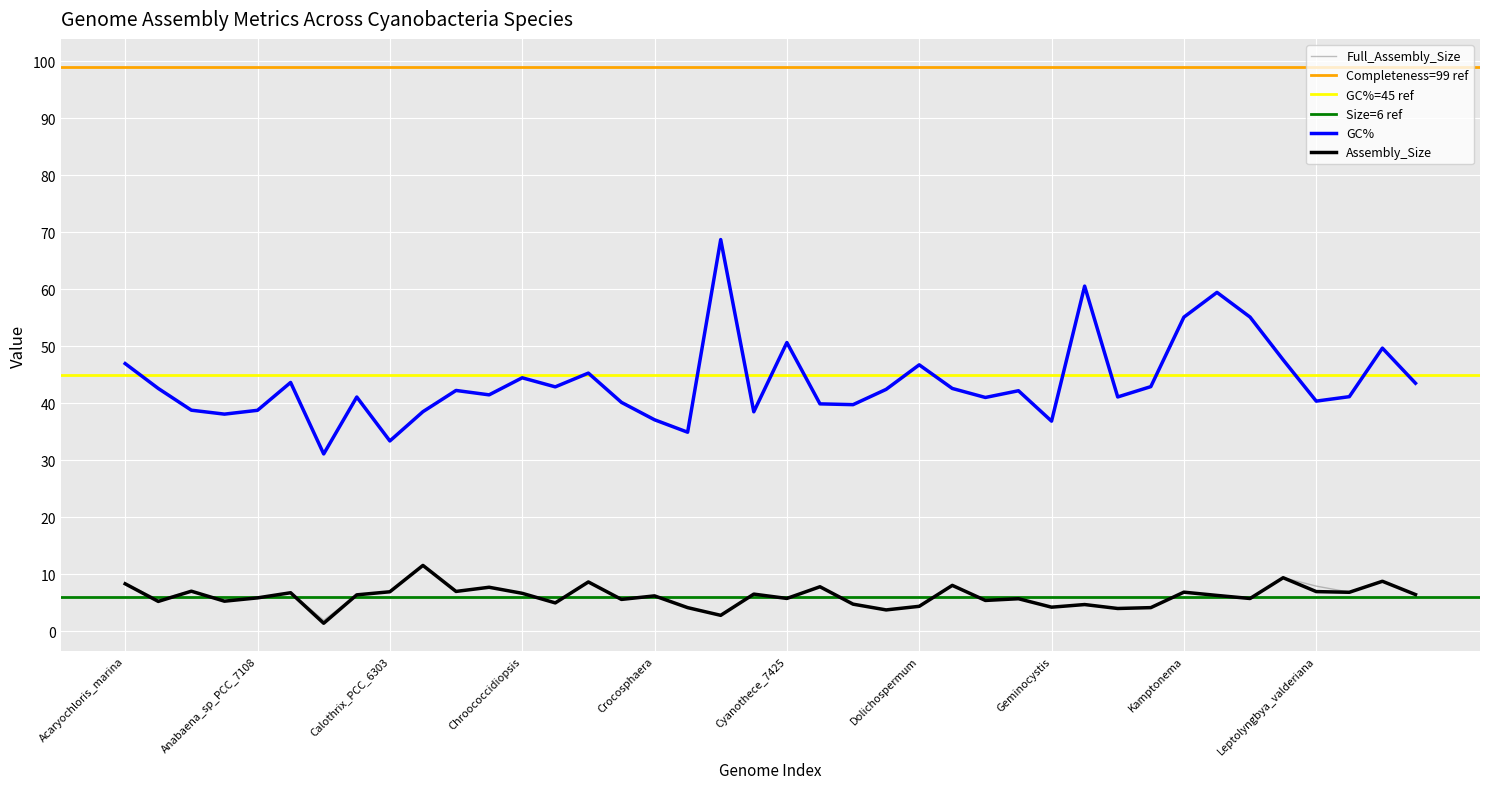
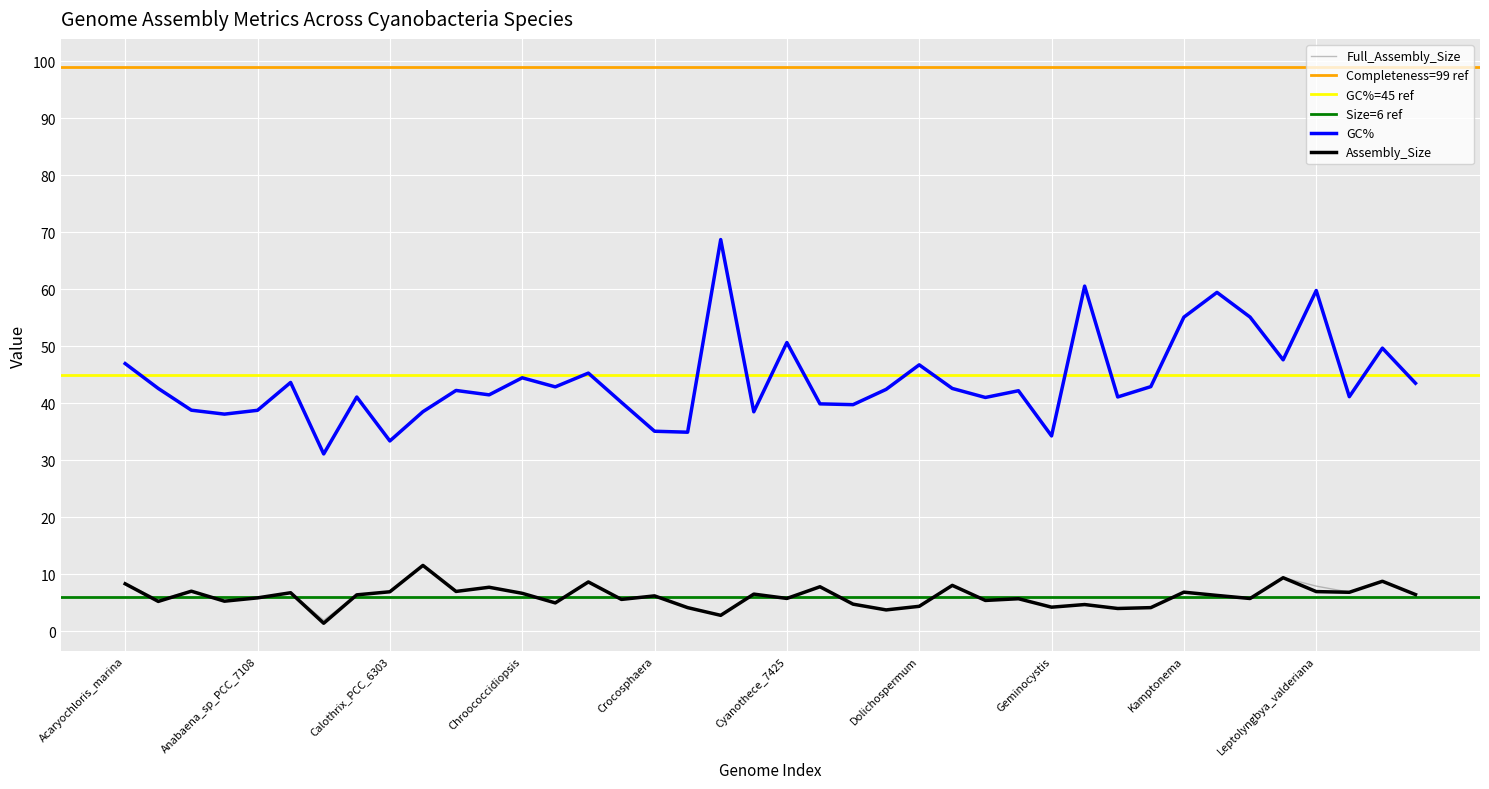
  {
    "GC%": {
      "Acaryochloris_marina": 47,
      "Anabaena_sp_PCC_7108": 39,
      "Calothrix_PCC_6303": 33,
      "Chroococcidiopsis": 44,
-     "Crocosphaera": 37,
+     "Crocosphaera": 35,
      "Cyanothece_7425": 51,
      "Dolichospermum": 47,
-     "Geminocystis": 37,
+     "Geminocystis": 34,
      "Kamptonema": 55,
-     "Leptolyngbya_valderiana": 40
+     "Leptolyngbya_valderiana": 60
    },
    "Assembly_Size": {
      "Leptolyngbya_valderiana": 7
    }
  }
